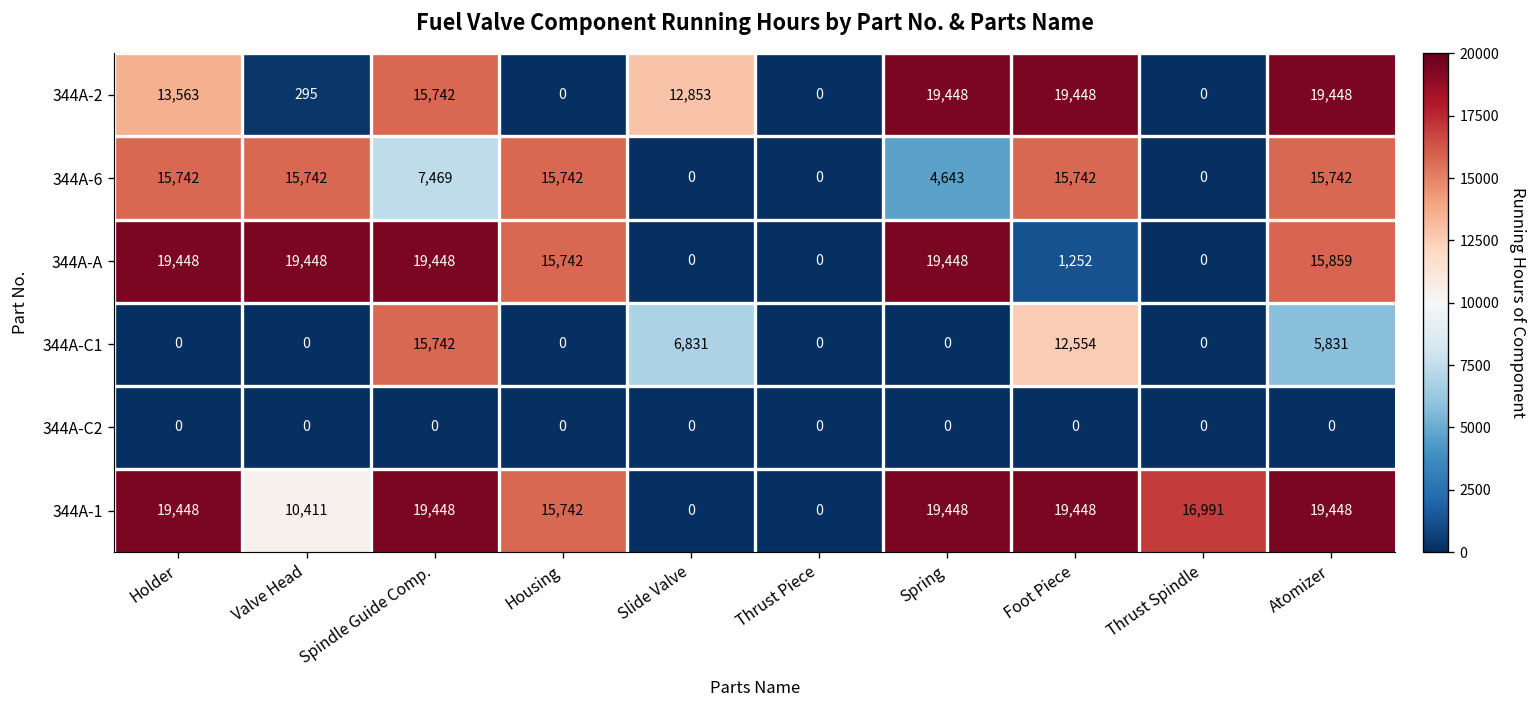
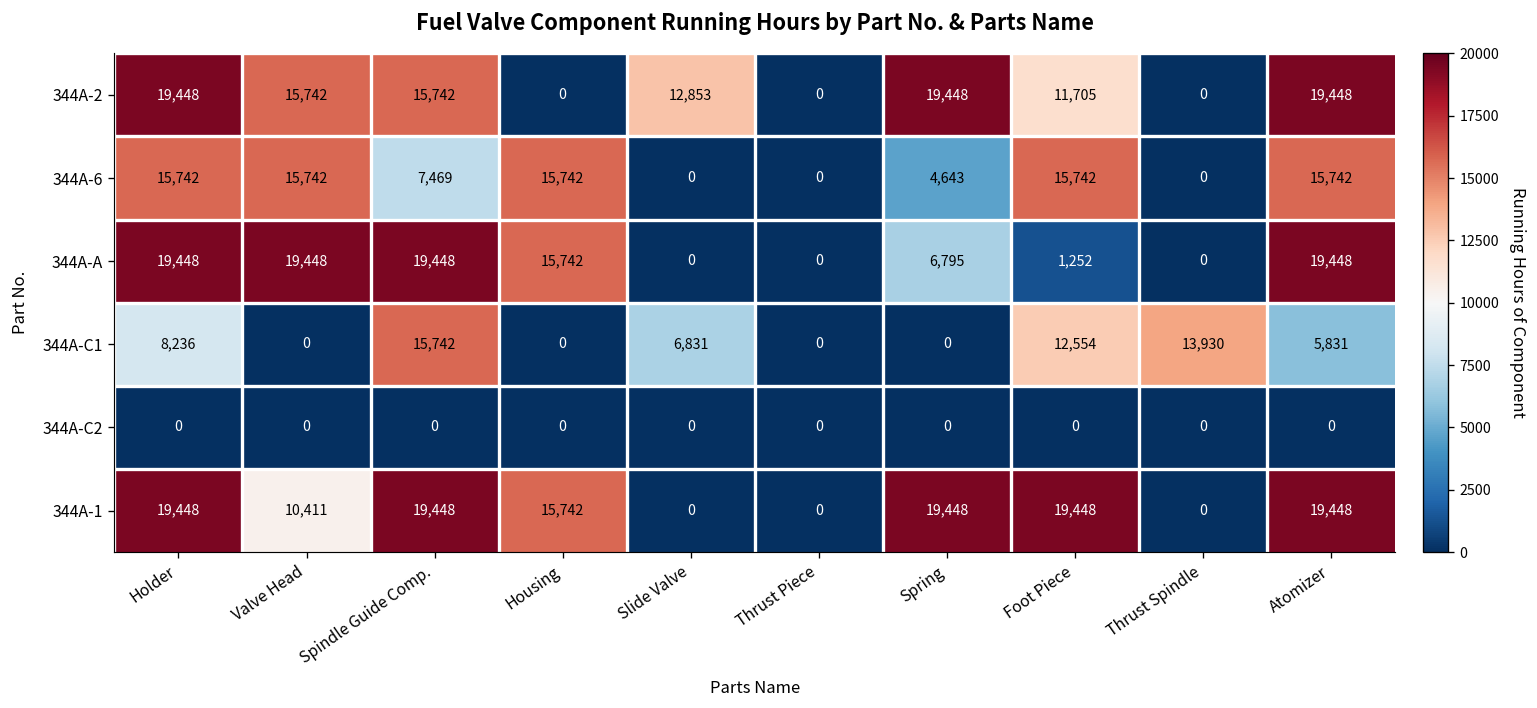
  {
    "344A-2": {
-     "Holder": "13,563",
-     "Valve Head": "295",
+     "Holder": "19,448",
+     "Valve Head": "15,742",
      "Spindle Guide Comp.": "15,742",
      "Housing": "0",
      "Slide Valve": "12,853",
      "Thrust Piece": "0",
      "Spring": "19,448",
-     "Foot Piece": "19,448",
+     "Foot Piece": "11,705",
      "Thrust Spindle": "0",
      "Atomizer": "19,448"
    },
    "344A-6": {
      "Holder": "15,742",
      "Valve Head": "15,742",
      "Spindle Guide Comp.": "7,469",
      "Housing": "15,742",
      "Slide Valve": "0",
      "Thrust Piece": "0",
      "Spring": "4,643",
      "Foot Piece": "15,742",
      "Thrust Spindle": "0",
      "Atomizer": "15,742"
    },
    "344A-A": {
      "Holder": "19,448",
      "Valve Head": "19,448",
      "Spindle Guide Comp.": "19,448",
      "Housing": "15,742",
      "Slide Valve": "0",
      "Thrust Piece": "0",
-     "Spring": "19,448",
+     "Spring": "6,795",
      "Foot Piece": "1,252",
      "Thrust Spindle": "0",
-     "Atomizer": "15,859"
+     "Atomizer": "19,448"
    },
    "344A-C1": {
-     "Holder": "0",
+     "Holder": "8,236",
      "Valve Head": "0",
      "Spindle Guide Comp.": "15,742",
      "Housing": "0",
      "Slide Valve": "6,831",
      "Thrust Piece": "0",
      "Spring": "0",
      "Foot Piece": "12,554",
-     "Thrust Spindle": "0",
+     "Thrust Spindle": "13,930",
      "Atomizer": "5,831"
    },
    "344A-C2": {
      "Holder": "0",
      "Valve Head": "0",
      "Spindle Guide Comp.": "0",
      "Housing": "0",
      "Slide Valve": "0",
      "Thrust Piece": "0",
      "Spring": "0",
      "Foot Piece": "0",
      "Thrust Spindle": "0",
      "Atomizer": "0"
    },
    "344A-1": {
      "Holder": "19,448",
      "Valve Head": "10,411",
      "Spindle Guide Comp.": "19,448",
      "Housing": "15,742",
      "Slide Valve": "0",
      "Thrust Piece": "0",
      "Spring": "19,448",
      "Foot Piece": "19,448",
-     "Thrust Spindle": "16,991",
+     "Thrust Spindle": "0",
      "Atomizer": "19,448"
    }
  }
